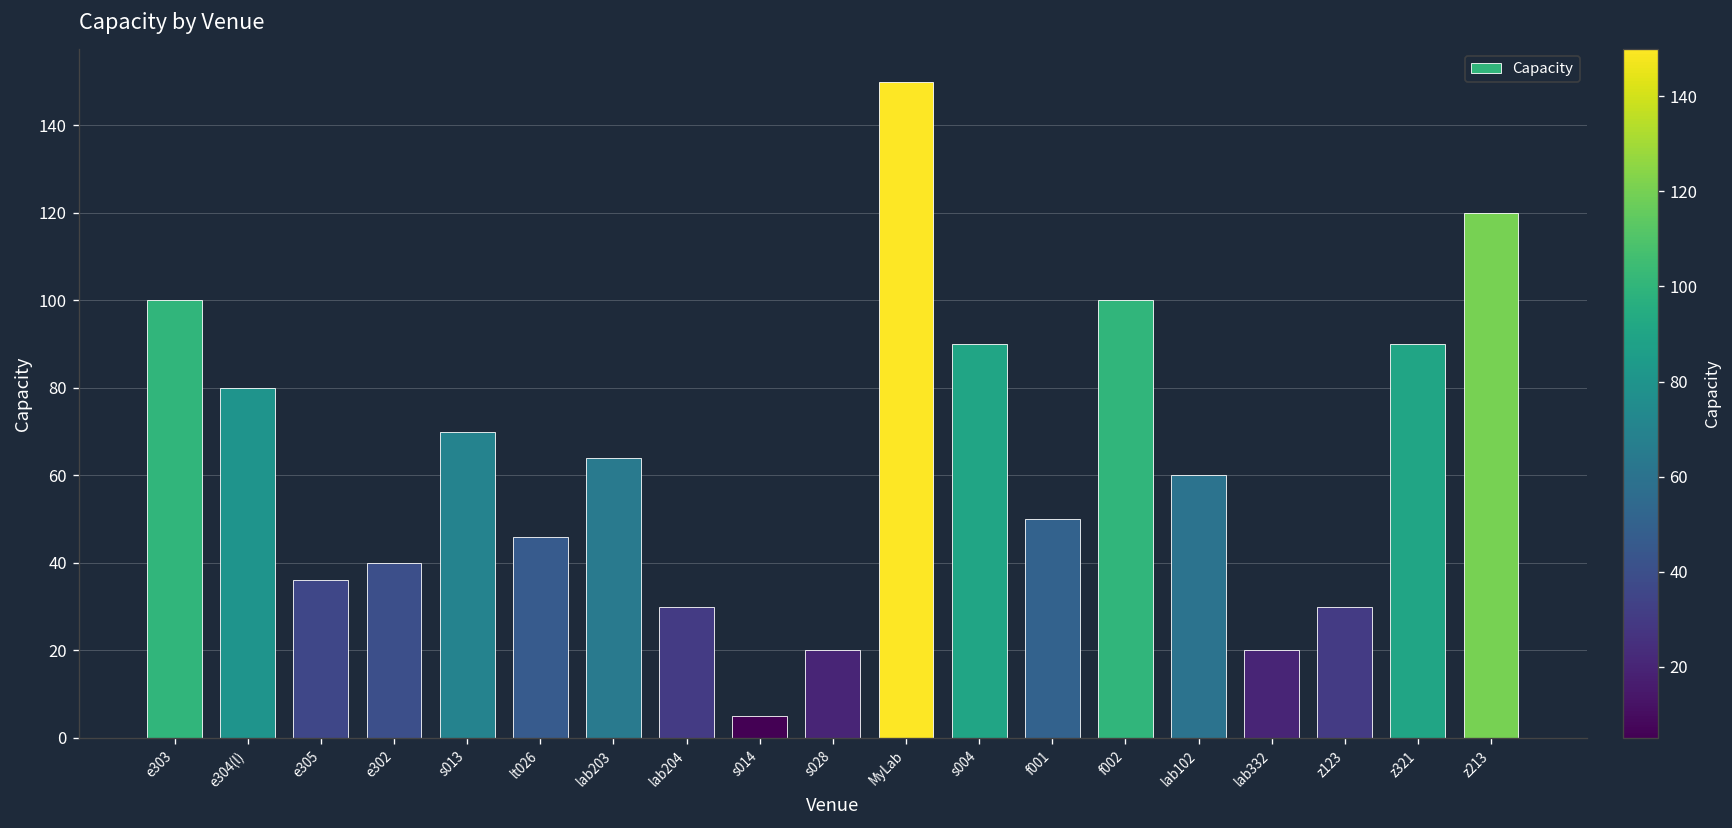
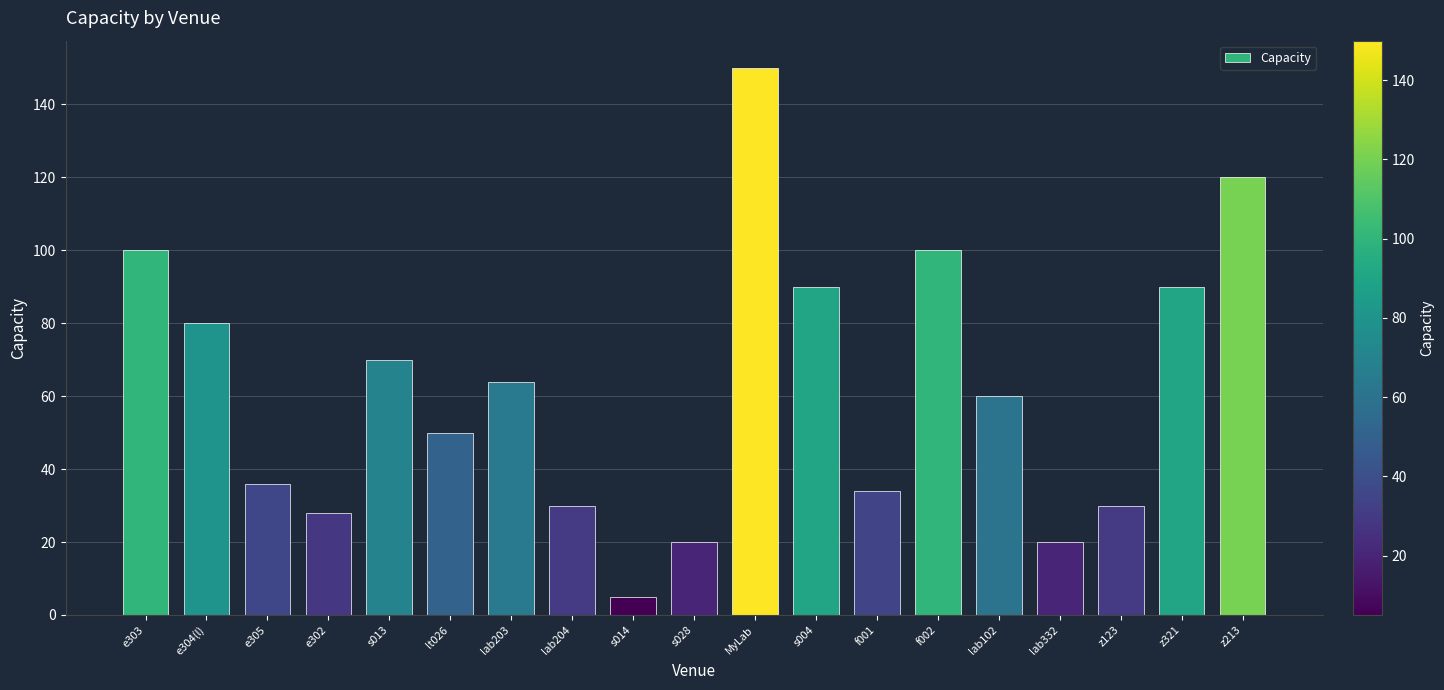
  {
    "e303": 100,
    "e304(l)": 80,
    "e305": 36,
-   "e302": 40,
+   "e302": 28,
    "s013": 70,
-   "lt026": 46,
+   "lt026": 50,
    "lab203": 64,
    "lab204": 30,
    "s014": 5,
    "s028": 20,
    "MyLab": 150,
    "s004": 90,
-   "f001": 50,
+   "f001": 34,
    "f002": 100,
    "lab102": 60,
    "lab332": 20,
    "z123": 30,
    "z321": 90,
    "z213": 120
  }
